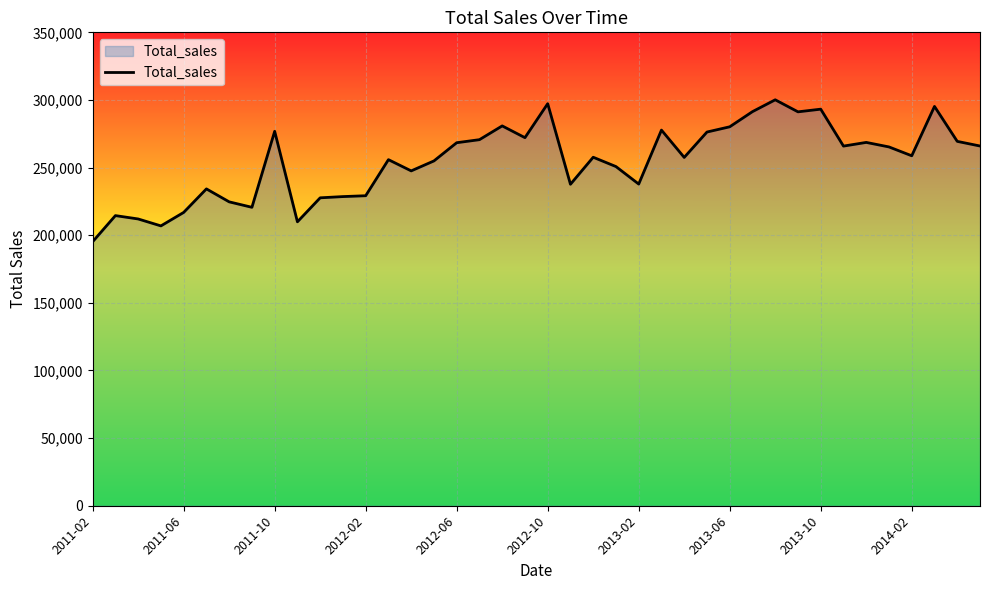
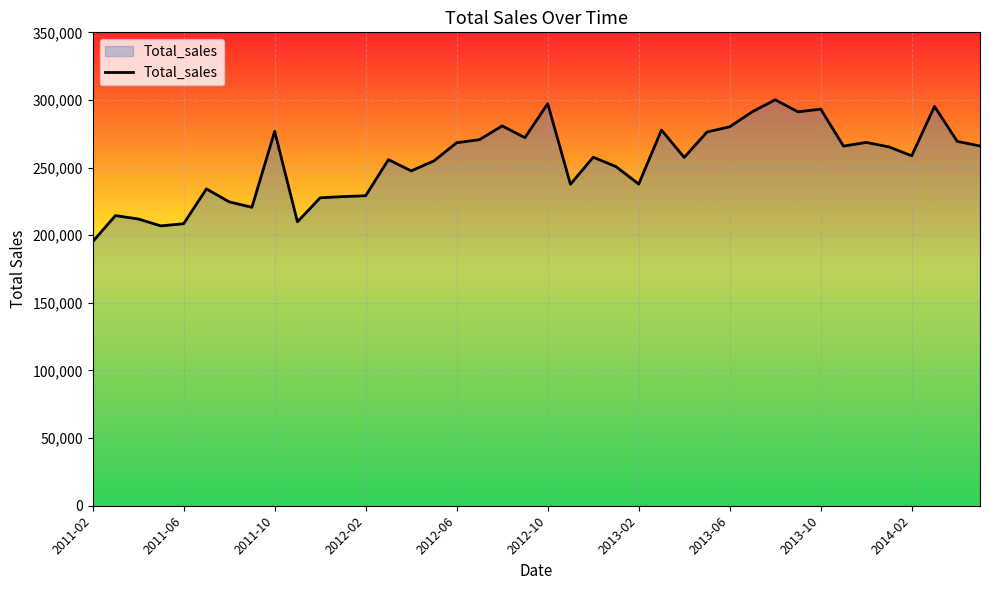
  {
    "2011-02": "195,000",
-   "2011-06": "217,000",
+   "2011-06": "209,000",
    "2011-10": "277,000",
    "2012-02": "229,000",
    "2012-06": "268,000",
    "2012-10": "297,000",
    "2013-02": "238,000",
    "2013-06": "280,000",
    "2013-10": "293,000",
    "2014-02": "259,000"
  }
